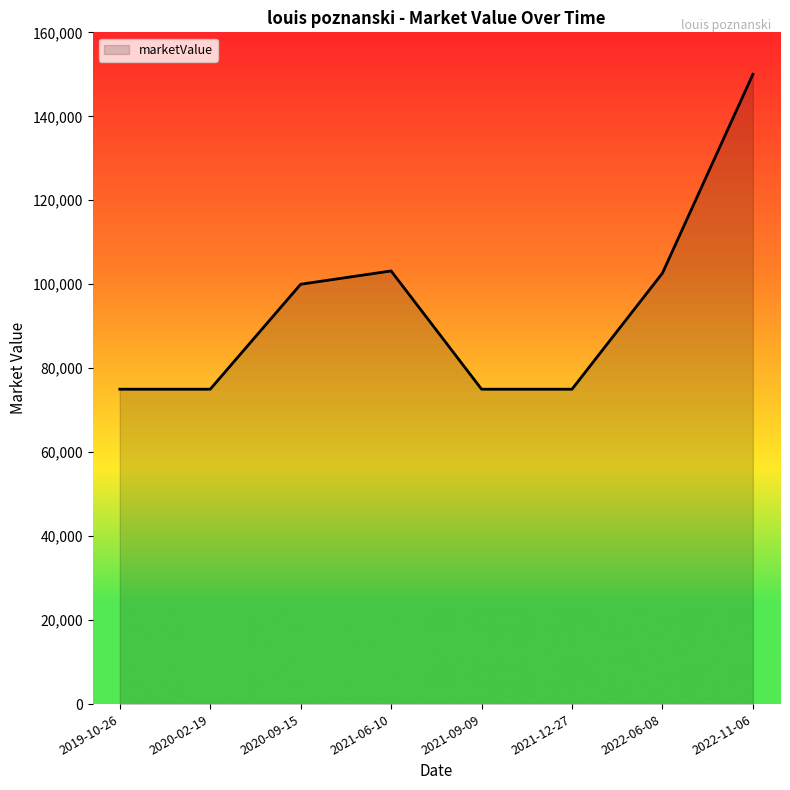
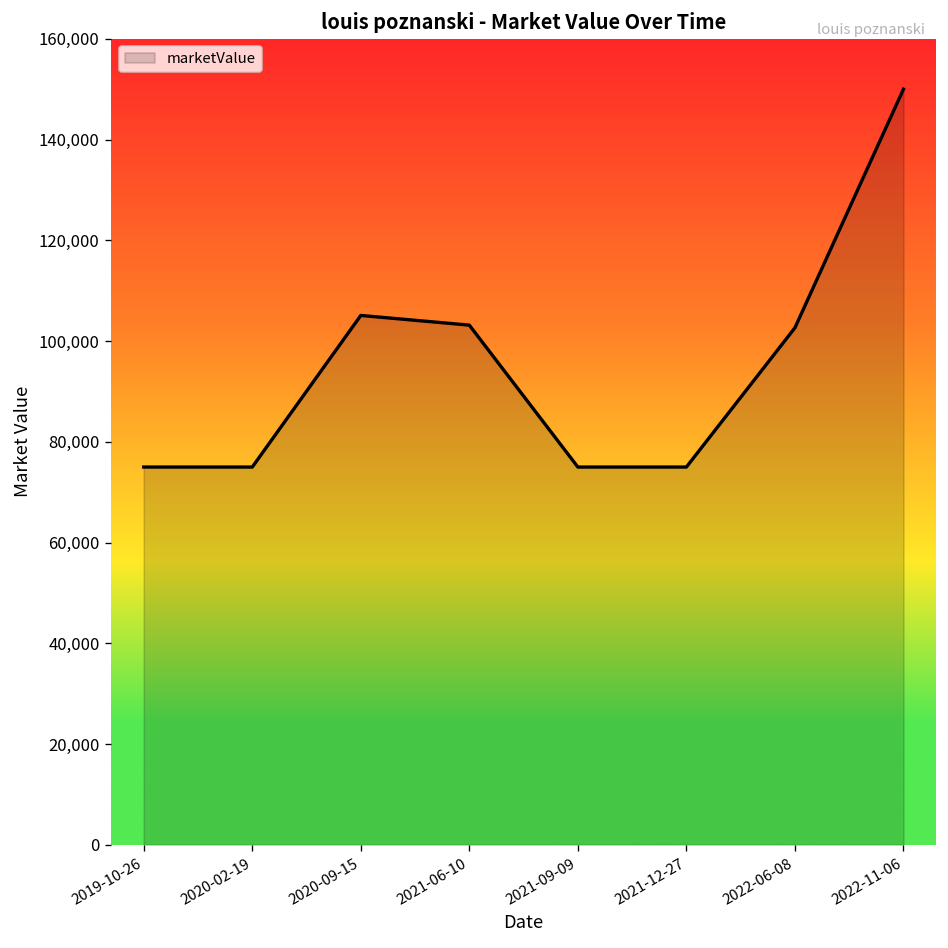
  {
    "2019-10-26": "75,000",
    "2020-02-19": "75,000",
-   "2020-09-15": "100,000",
+   "2020-09-15": "105,000",
    "2021-06-10": "103,000",
    "2021-09-09": "75,000",
    "2021-12-27": "75,000",
    "2022-06-08": "103,000",
    "2022-11-06": "150,000"
  }
